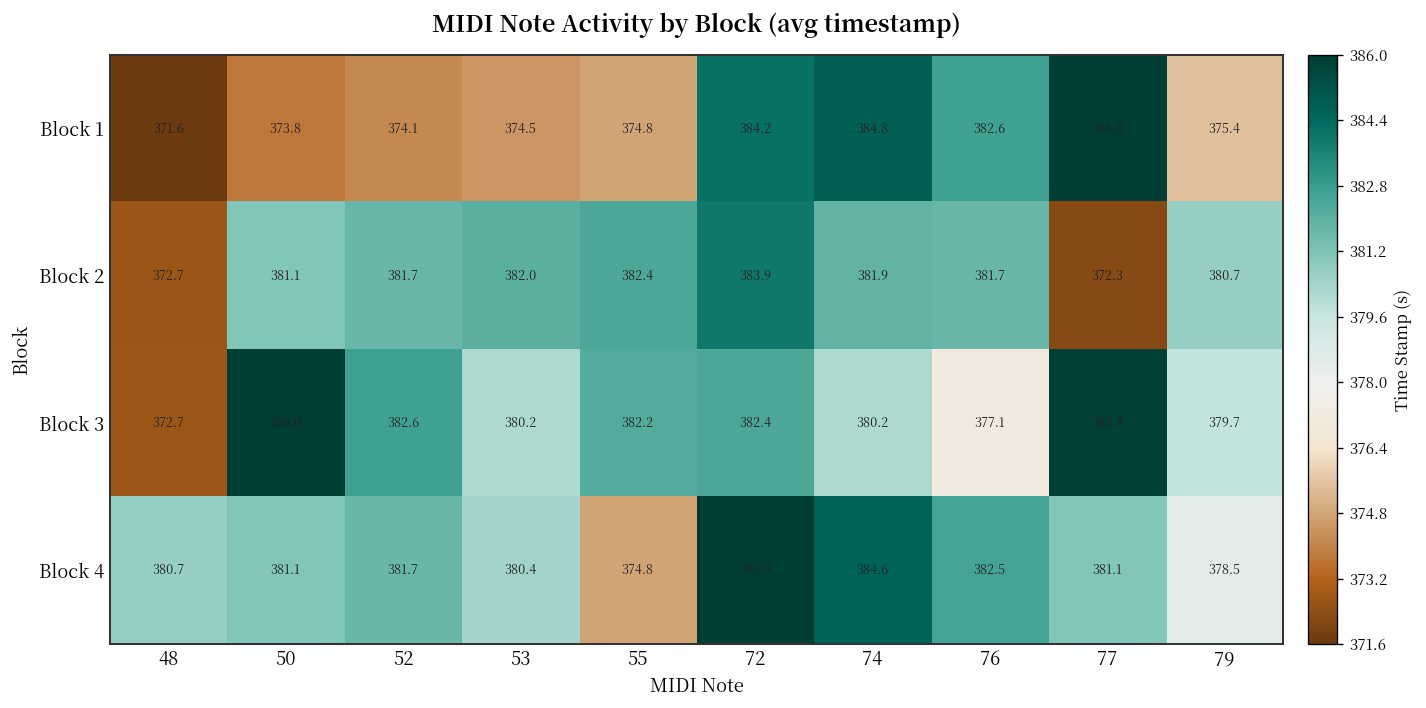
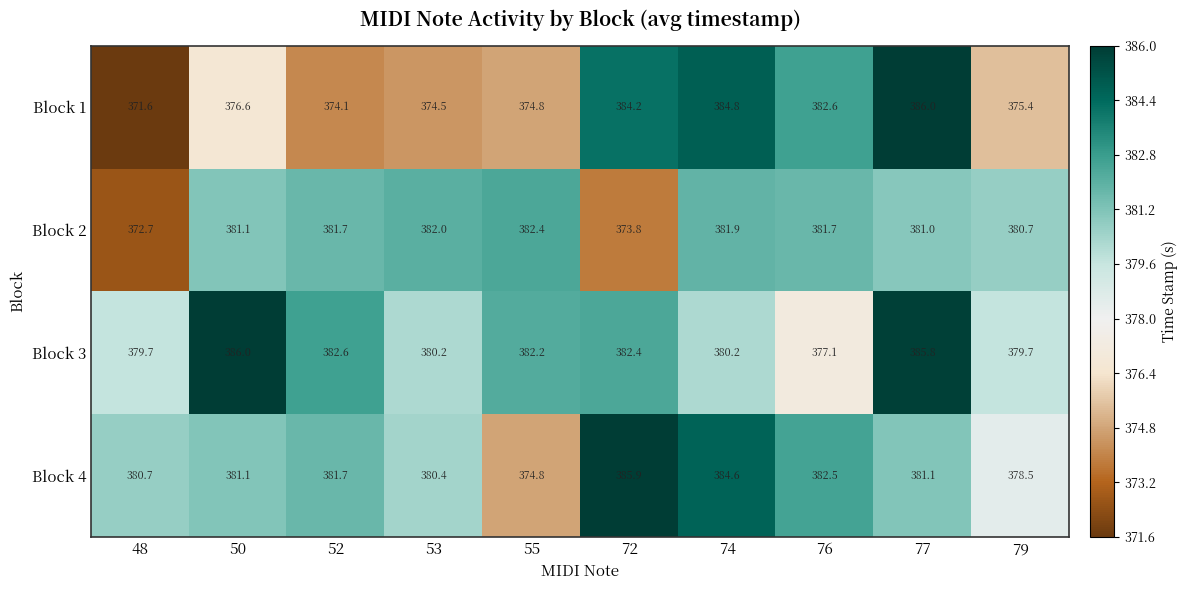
  {
    "Block 1": {
      "48": 371.6,
-     "50": 373.8,
+     "50": 376.6,
      "52": 374.1,
      "53": 374.5,
      "55": 374.8,
      "72": 384.2,
      "74": 384.8,
      "76": 382.6,
      "79": 375.4
    },
    "Block 2": {
      "48": 372.7,
      "50": 381.1,
      "52": 381.7,
      "53": 382.0,
      "55": 382.4,
-     "72": 383.9,
+     "72": 373.8,
      "74": 381.9,
      "76": 381.7,
-     "77": 372.3,
+     "77": 381.0,
      "79": 380.7
    },
    "Block 3": {
-     "48": 372.7,
+     "48": 379.7,
      "52": 382.6,
      "53": 380.2,
      "55": 382.2,
      "72": 382.4,
      "74": 380.2,
      "76": 377.1,
      "79": 379.7
    },
    "Block 4": {
      "48": 380.7,
      "50": 381.1,
      "52": 381.7,
      "53": 380.4,
      "55": 374.8,
      "74": 384.6,
      "76": 382.5,
      "77": 381.1,
      "79": 378.5
    }
  }
